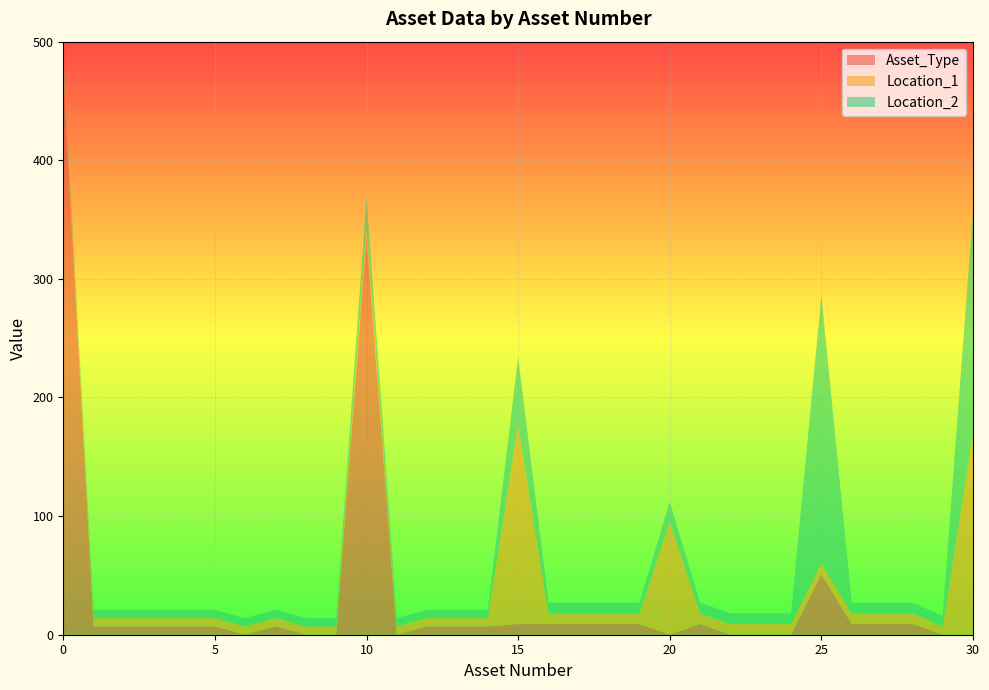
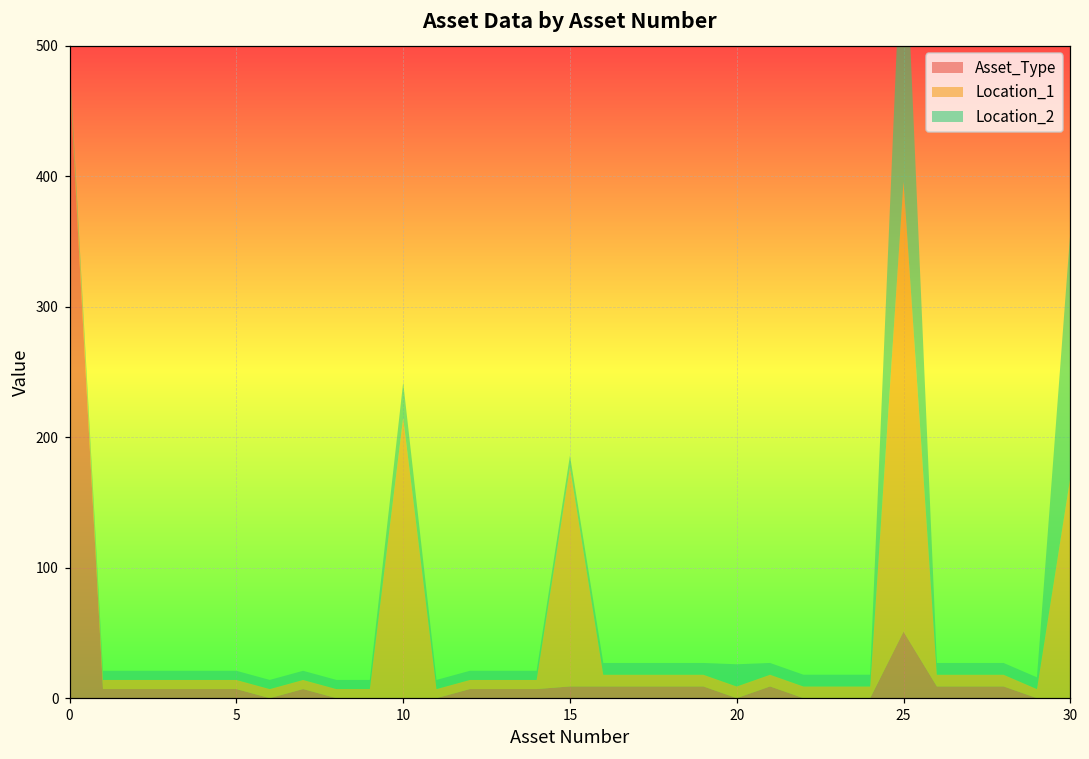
  {
    "Asset_Type": {
      "0": 474,
      "5": 7,
-     "10": 335,
+     "10": 0,
      "15": 9,
      "20": 0,
      "25": 51,
      "30": 0
    },
    "Location_1": {
      "0": 7,
      "5": 7,
-     "10": 7,
+     "10": 215,
      "15": 168,
-     "20": 95,
-     "25": 9,
+     "20": 9,
+     "25": 345,
      "30": 169
    },
    "Location_2": {
      "0": 7,
      "5": 7,
      "10": 27,
-     "15": 57,
+     "15": 9,
      "20": 17,
      "30": 188
    }
  }
